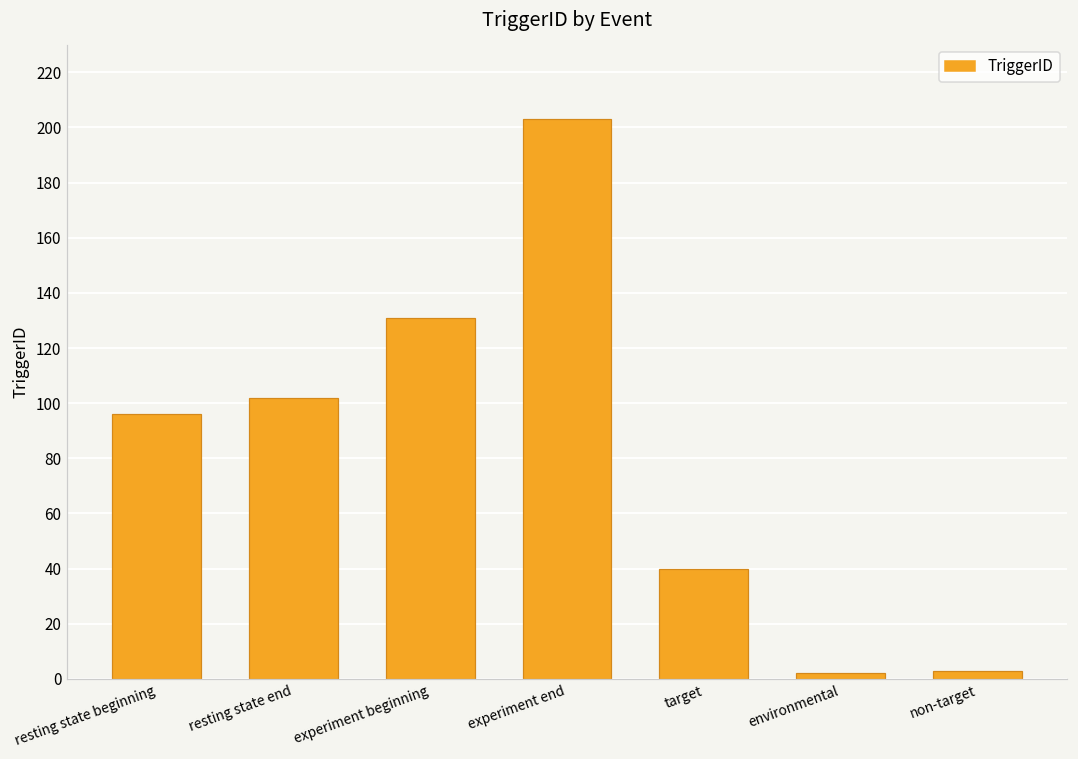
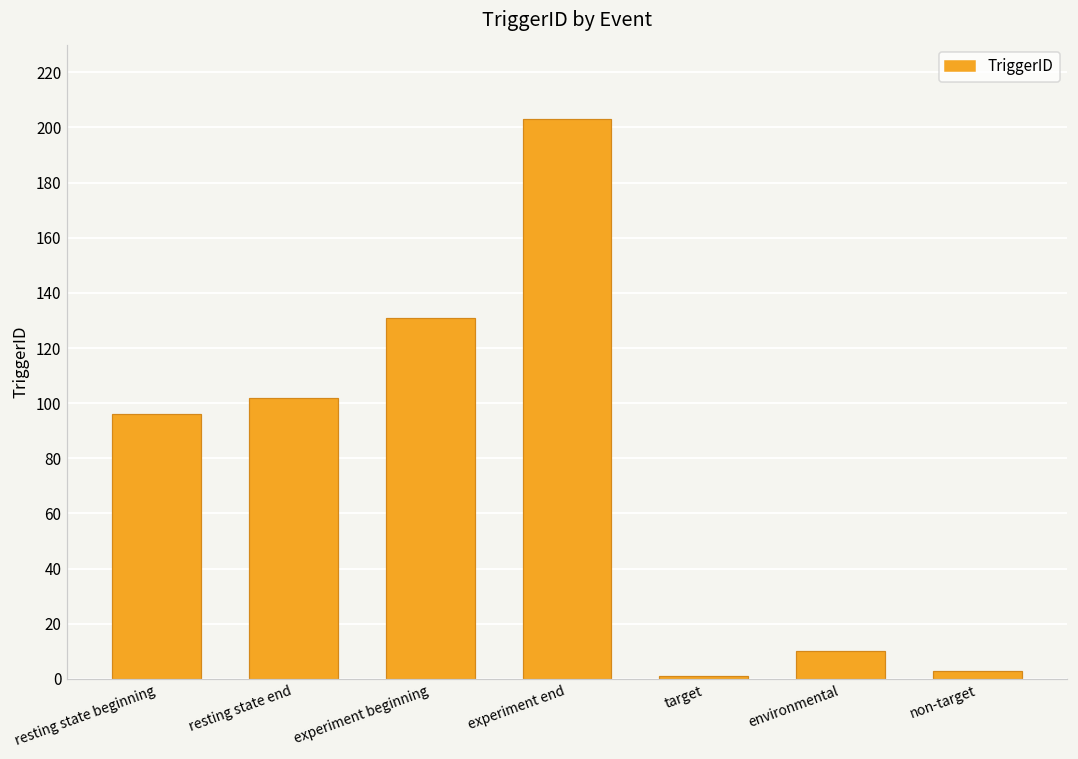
  {
    "resting state beginning": 96,
    "resting state end": 102,
    "experiment beginning": 131,
    "experiment end": 203,
-   "target": 40,
-   "environmental": 2,
+   "target": 1,
+   "environmental": 10,
    "non-target": 3
  }
